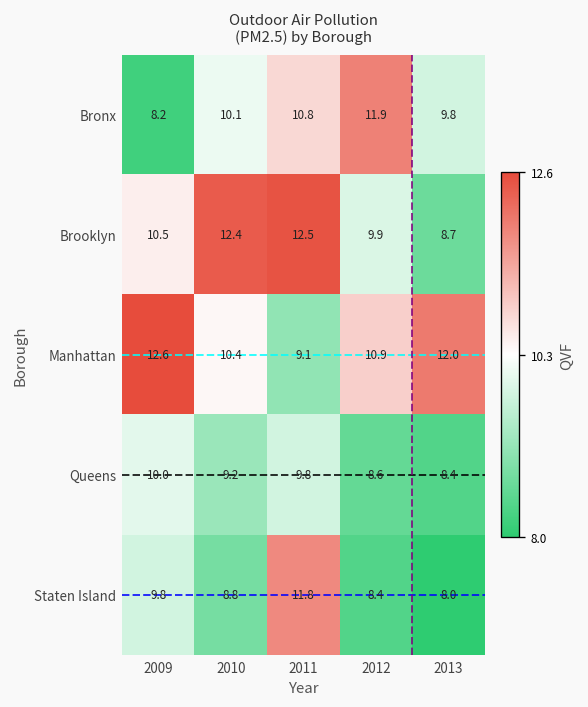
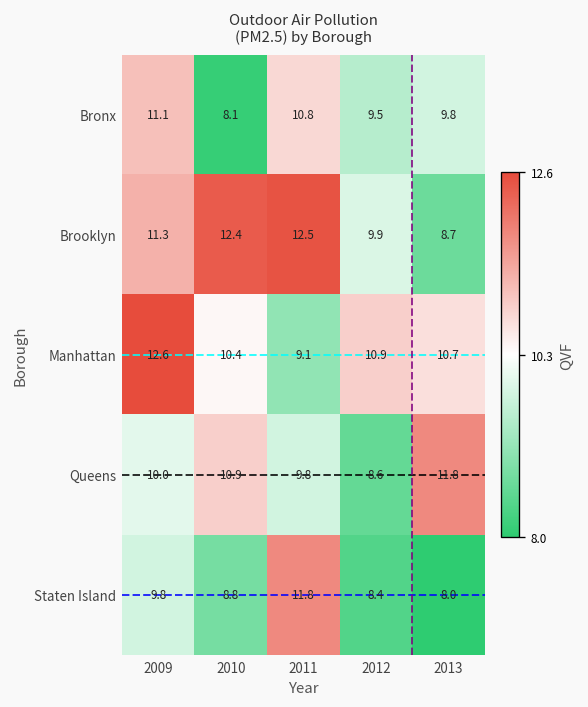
  {
    "Bronx": {
-     "2009": 8.2,
-     "2010": 10.1,
+     "2009": 11.1,
+     "2010": 8.1,
      "2011": 10.8,
-     "2012": 11.9,
+     "2012": 9.5,
      "2013": 9.8
    },
    "Brooklyn": {
-     "2009": 10.5,
+     "2009": 11.3,
      "2010": 12.4,
      "2011": 12.5,
      "2012": 9.9,
      "2013": 8.7
    },
    "Manhattan": {
      "2009": 12.6,
      "2010": 10.4,
      "2011": 9.1,
      "2012": 10.9,
-     "2013": 12.0
+     "2013": 10.7
    },
    "Queens": {
      "2009": 10.0,
-     "2010": 9.2,
+     "2010": 10.9,
      "2011": 9.8,
      "2012": 8.6,
-     "2013": 8.4
+     "2013": 11.8
    },
    "Staten Island": {
      "2009": 9.8,
      "2010": 8.8,
      "2011": 11.8,
      "2012": 8.4,
      "2013": 8.0
    }
  }
